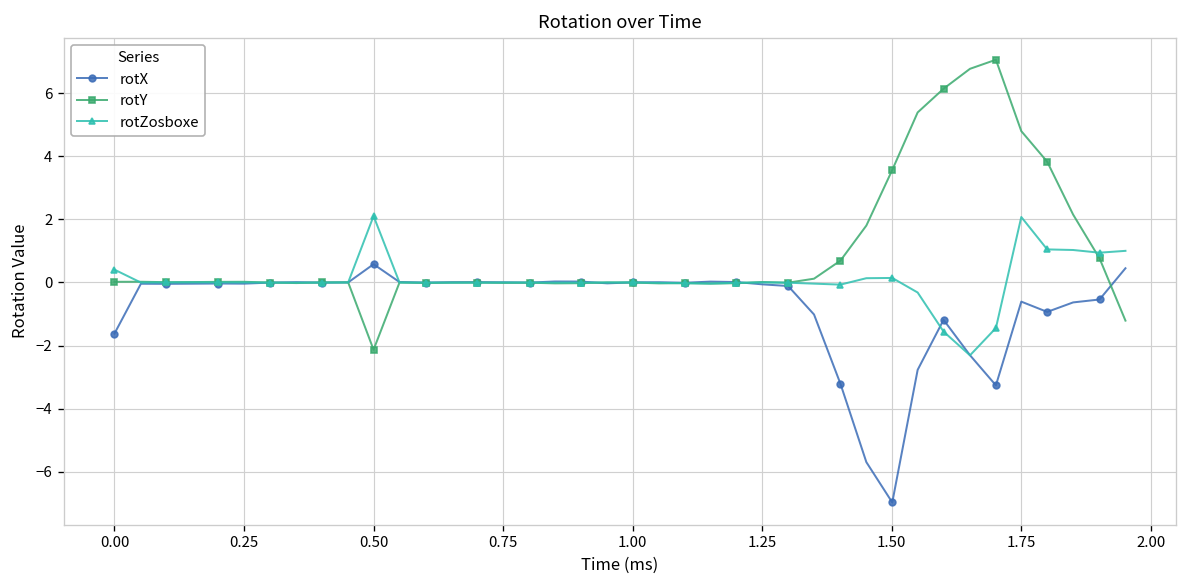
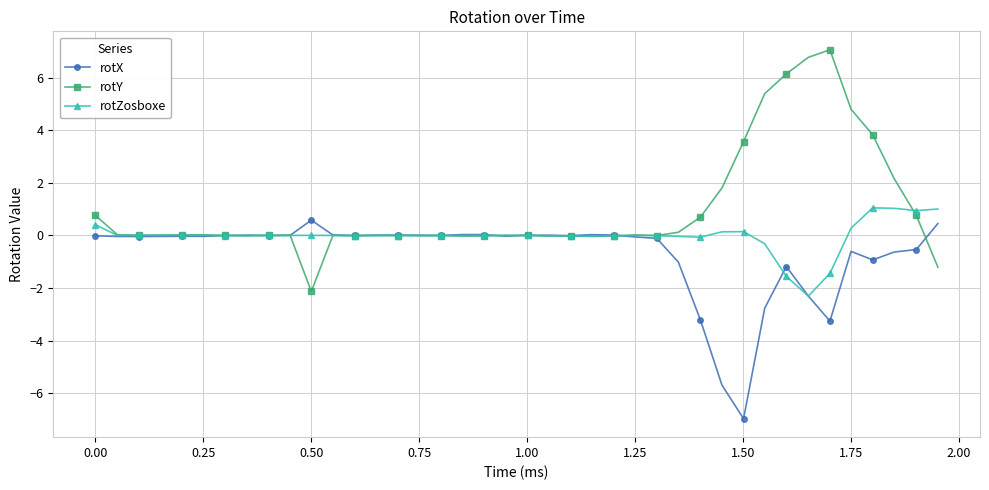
  {
    "rotX": {
-     "0.00": -1.6,
+     "0.00": 0.0,
      "0.50": 0.6,
      "1.75": -0.6
    },
    "rotY": {
-     "0.00": 0.0,
+     "0.00": 0.8,
      "0.50": -2.1,
      "1.75": 4.8
    },
    "rotZosboxe": {
      "0.00": 0.4,
-     "0.50": 2.1,
-     "1.75": 2.1
+     "0.50": 0.0,
+     "1.75": 0.3
    }
  }
